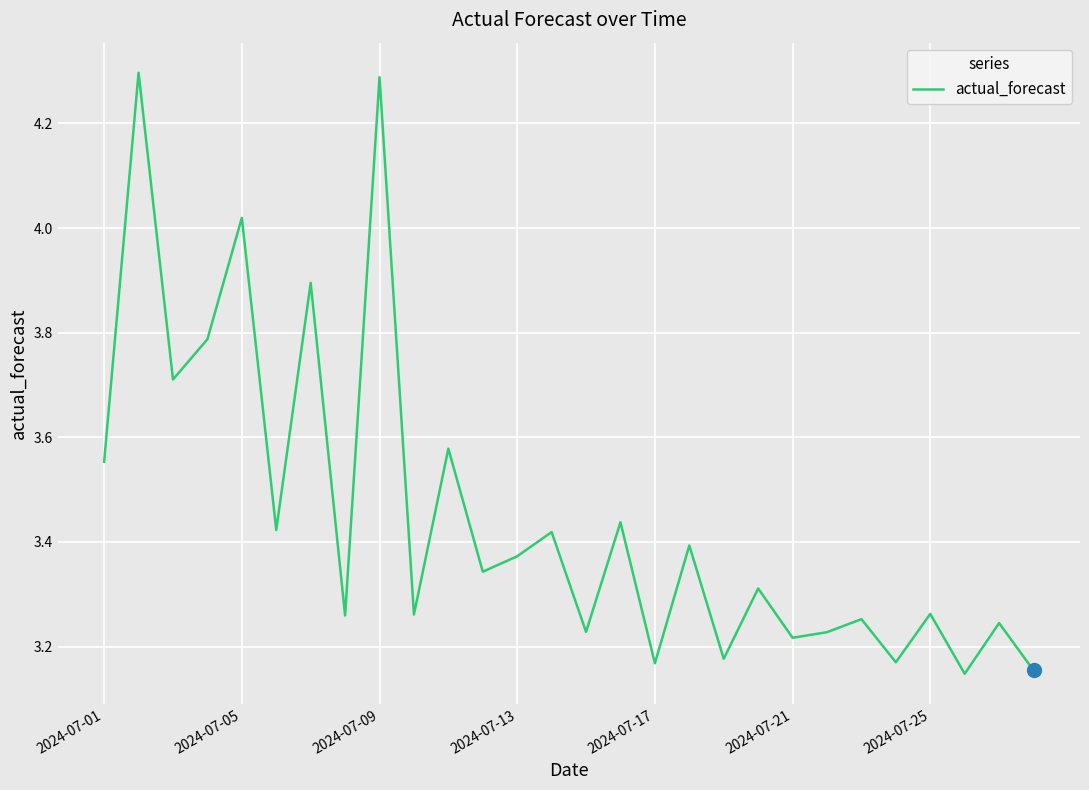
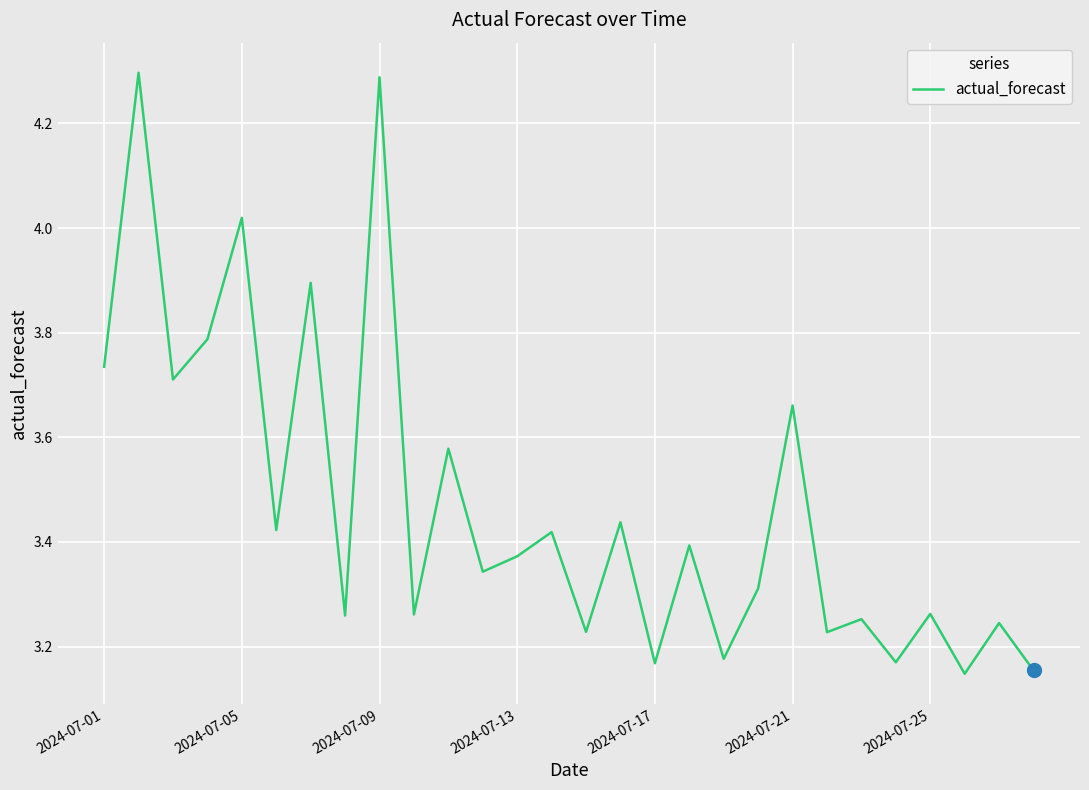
  {
    "actual_forecast": {
-     "2024-07-01": 3.55,
+     "2024-07-01": 3.73,
      "2024-07-05": 4.02,
      "2024-07-09": 4.29,
      "2024-07-13": 3.37,
      "2024-07-17": 3.17,
-     "2024-07-21": 3.22,
+     "2024-07-21": 3.66,
      "2024-07-25": 3.26
    }
  }
